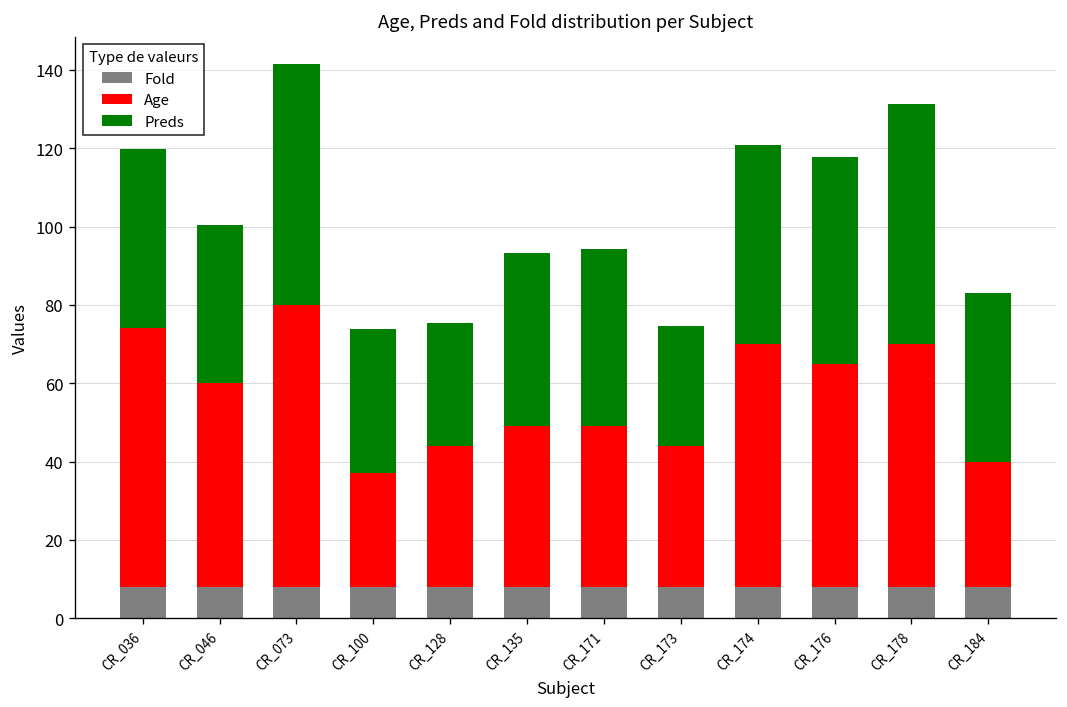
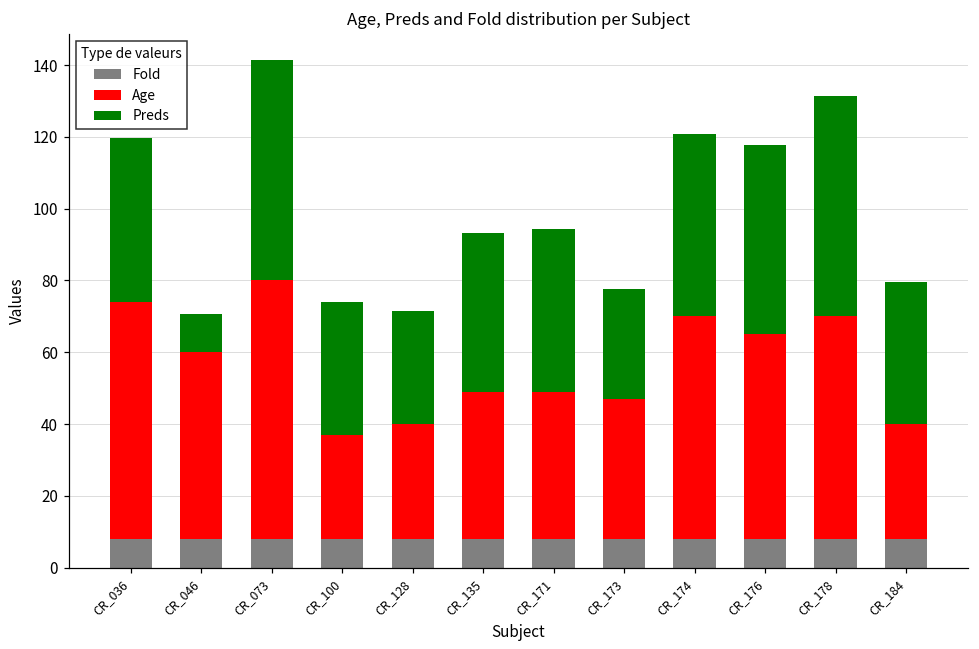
  {
    "Fold": {
      "CR_036": 8,
      "CR_046": 8,
      "CR_073": 8,
      "CR_100": 8,
      "CR_128": 8,
      "CR_135": 8,
      "CR_171": 8,
      "CR_173": 8,
      "CR_174": 8,
      "CR_176": 8,
      "CR_178": 8,
      "CR_184": 8
    },
    "Age": {
      "CR_036": 66,
      "CR_046": 52,
      "CR_073": 72,
      "CR_100": 29,
-     "CR_128": 36,
+     "CR_128": 32,
      "CR_135": 41,
      "CR_171": 41,
-     "CR_173": 36,
+     "CR_173": 39,
      "CR_174": 62,
      "CR_176": 57,
      "CR_178": 62,
      "CR_184": 32
    },
    "Preds": {
      "CR_036": 46,
-     "CR_046": 40,
+     "CR_046": 11,
      "CR_073": 61,
      "CR_100": 37,
      "CR_128": 31,
      "CR_135": 44,
      "CR_171": 45,
      "CR_173": 31,
      "CR_174": 51,
      "CR_176": 53,
      "CR_178": 61,
-     "CR_184": 43
+     "CR_184": 39
    }
  }
